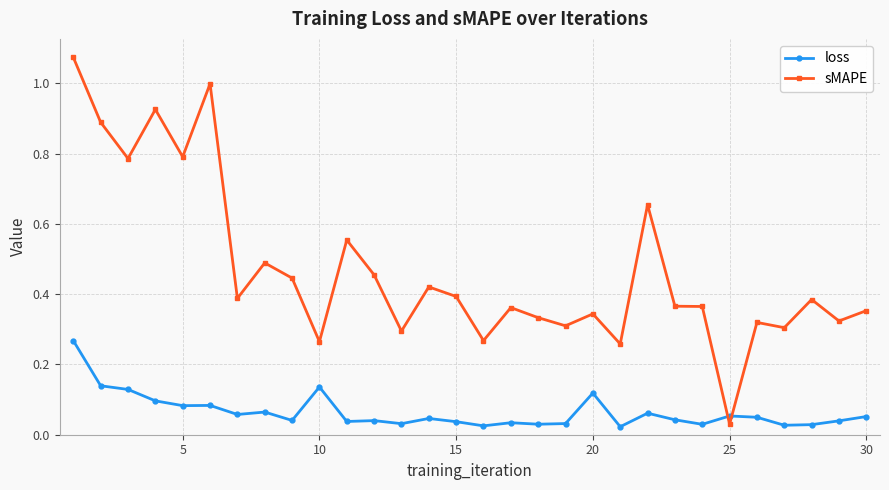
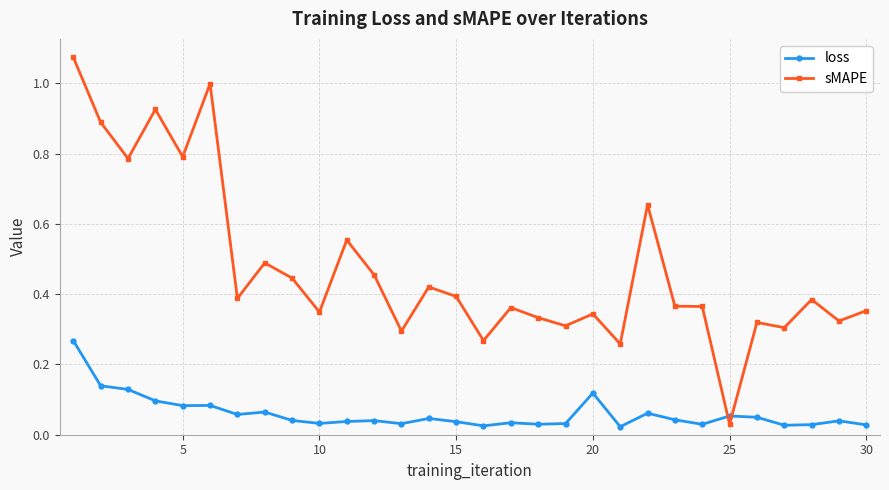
  {
    "loss": {
      "5": 0.08,
-     "10": 0.14,
+     "10": 0.03,
      "15": 0.04,
      "20": 0.12,
      "25": 0.05,
-     "30": 0.05
+     "30": 0.03
    },
    "sMAPE": {
      "5": 0.79,
-     "10": 0.26,
+     "10": 0.35,
      "15": 0.39,
      "20": 0.34,
      "25": 0.03,
      "30": 0.35
    }
  }
